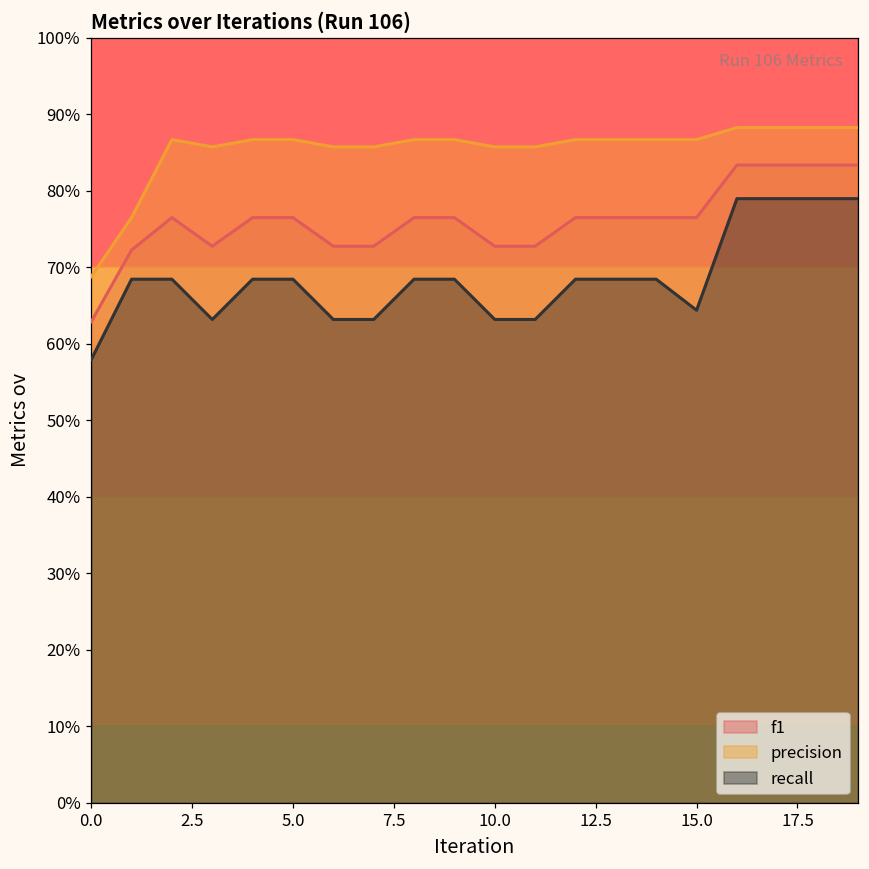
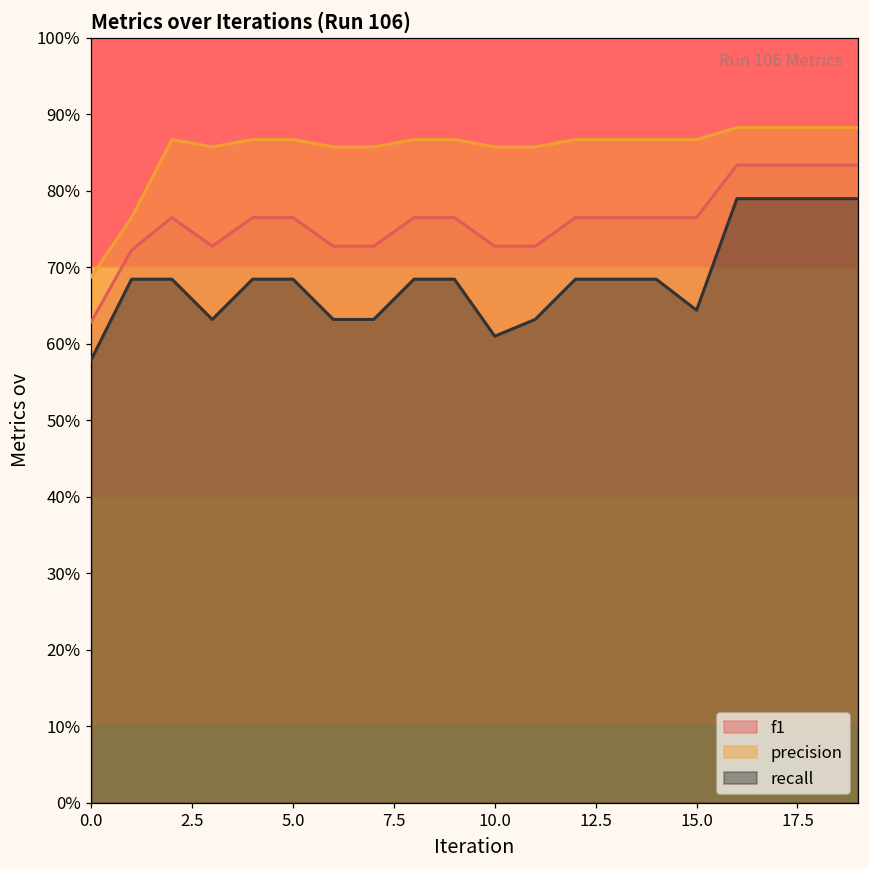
  {
    "recall": {
      "0.0": "58%",
      "5.0": "68%",
-     "10.0": "63%",
+     "10.0": "61%",
      "15.0": "64%"
    }
  }
